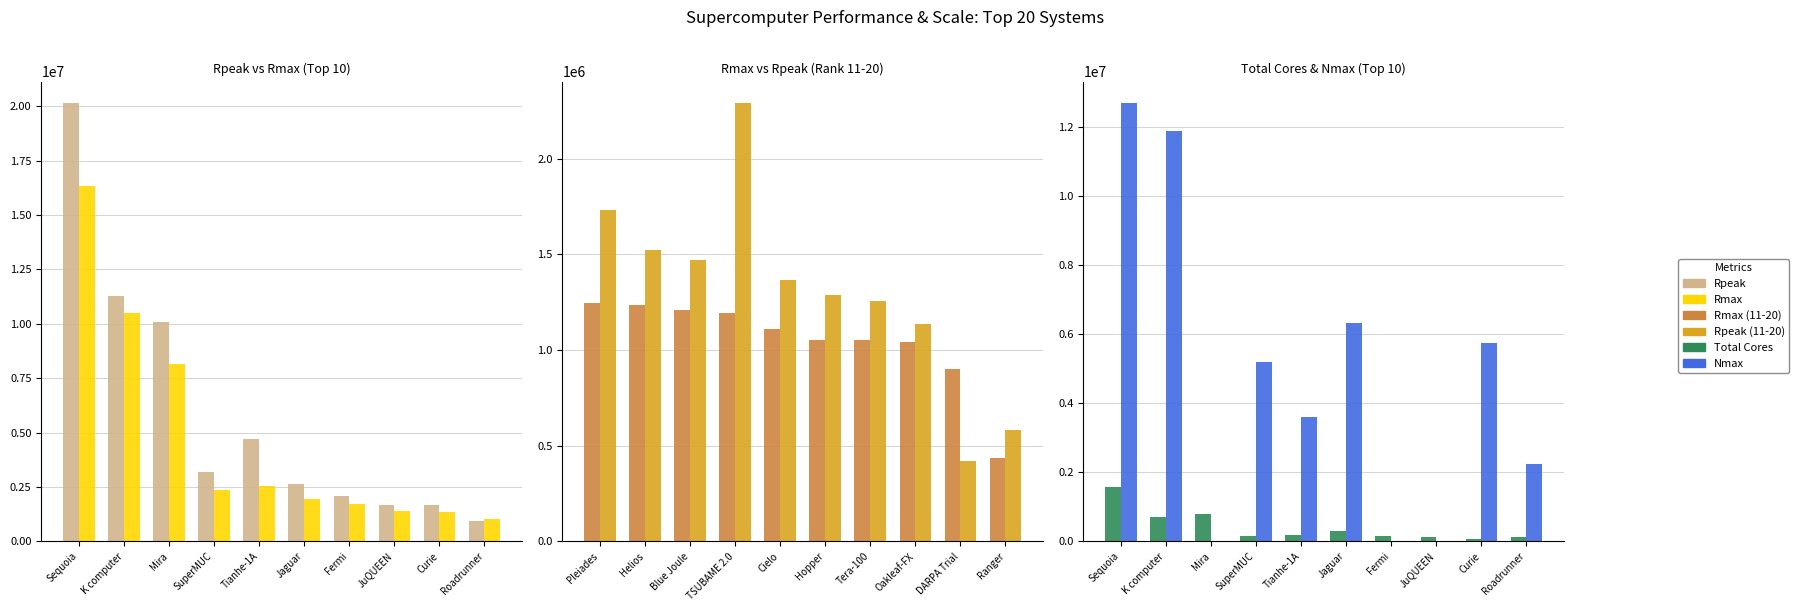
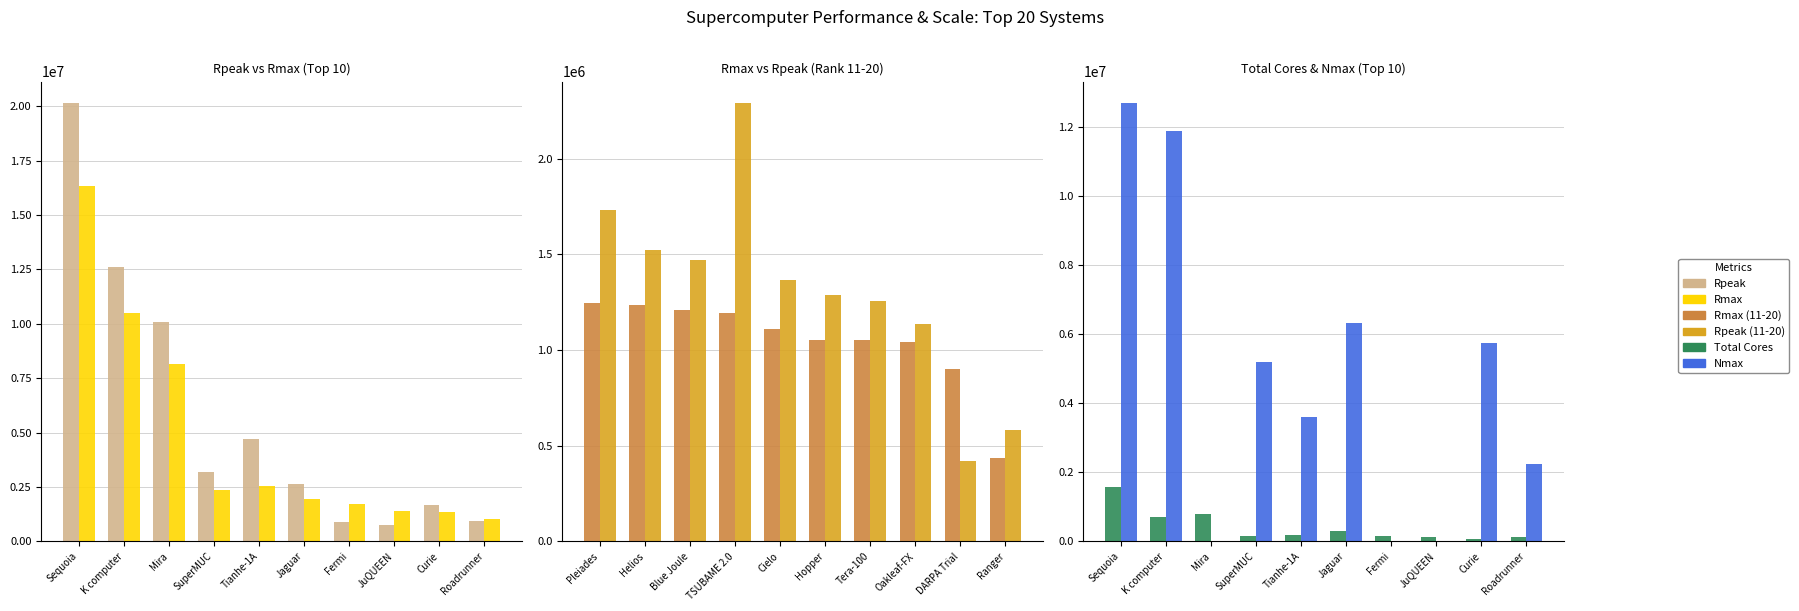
  {
    "Rpeak vs Rmax (Top 10)": {
      "Rpeak": {
        "Sequoia": 20100000,
-       "K computer": 11300000,
+       "K computer": 12600000,
        "Mira": 10100000,
        "SuperMUC": 3200000,
        "Tianhe-1A": 4700000,
        "Jaguar": 2600000,
-       "Fermi": 2100000,
-       "JuQUEEN": 1700000,
+       "Fermi": 900000,
+       "JuQUEEN": 700000,
        "Curie": 1700000,
        "Roadrunner": 900000
      },
      "Rmax": {
        "Sequoia": 16300000,
        "K computer": 10500000,
        "Mira": 8200000,
        "SuperMUC": 2300000,
        "Tianhe-1A": 2600000,
        "Jaguar": 1900000,
        "Fermi": 1700000,
        "JuQUEEN": 1400000,
        "Curie": 1400000,
        "Roadrunner": 1000000
      }
    },
    "Total Cores & Nmax (Top 10)": {
      "Total Cores": {
        "Sequoia": 1600000,
        "K computer": 700000,
        "Mira": 800000,
        "SuperMUC": 100000,
        "Tianhe-1A": 200000,
        "Jaguar": 300000,
        "Fermi": 200000,
        "JuQUEEN": 100000,
        "Curie": 100000,
        "Roadrunner": 100000
      },
      "Nmax": {
        "Sequoia": 12700000,
        "K computer": 11900000,
        "Mira": 0,
        "SuperMUC": 5200000,
        "Tianhe-1A": 3600000,
        "Jaguar": 6300000,
        "Fermi": 0,
        "JuQUEEN": 0,
        "Curie": 5800000,
        "Roadrunner": 2200000
      }
    }
  }
